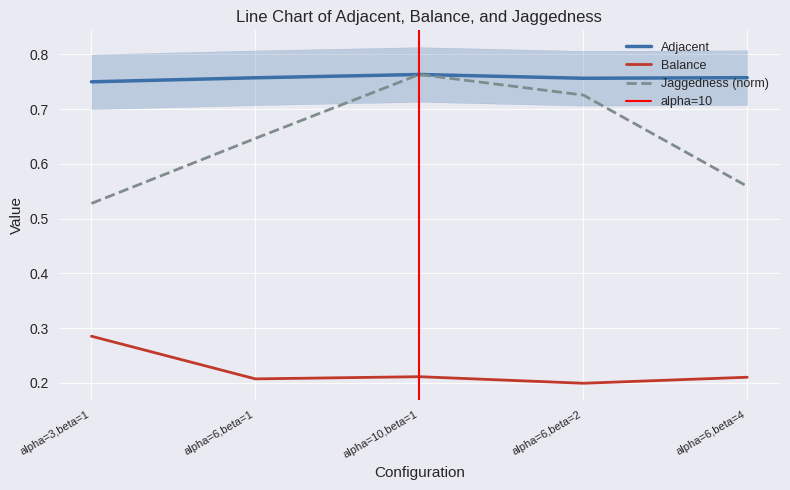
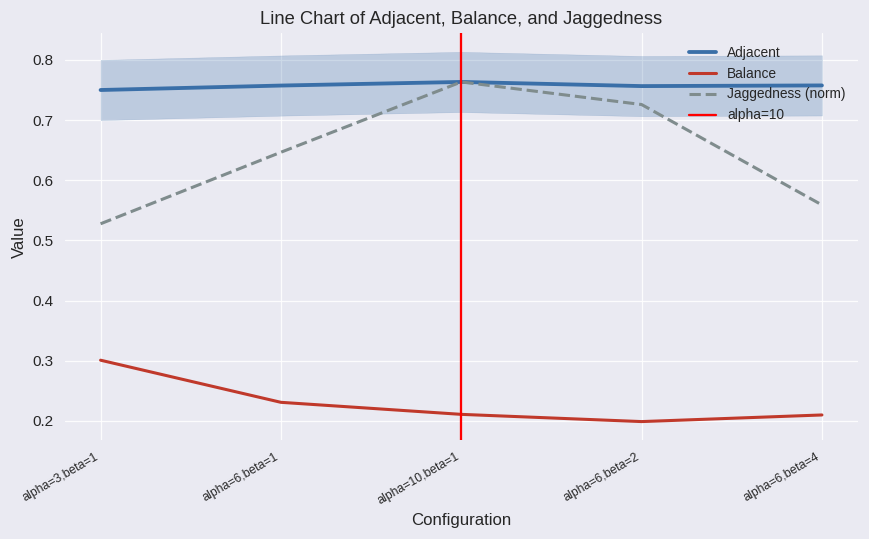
  {
    "Balance": {
-     "alpha=3,beta=1": 0.29,
-     "alpha=6,beta=1": 0.21,
+     "alpha=3,beta=1": 0.30,
+     "alpha=6,beta=1": 0.23,
      "alpha=10,beta=1": 0.21,
      "alpha=6,beta=2": 0.20,
      "alpha=6,beta=4": 0.21
    },
    "Jaggedness (norm)": {
      "alpha=3,beta=1": 0.53,
      "alpha=6,beta=1": 0.65,
      "alpha=6,beta=2": 0.73,
      "alpha=6,beta=4": 0.56
    }
  }
